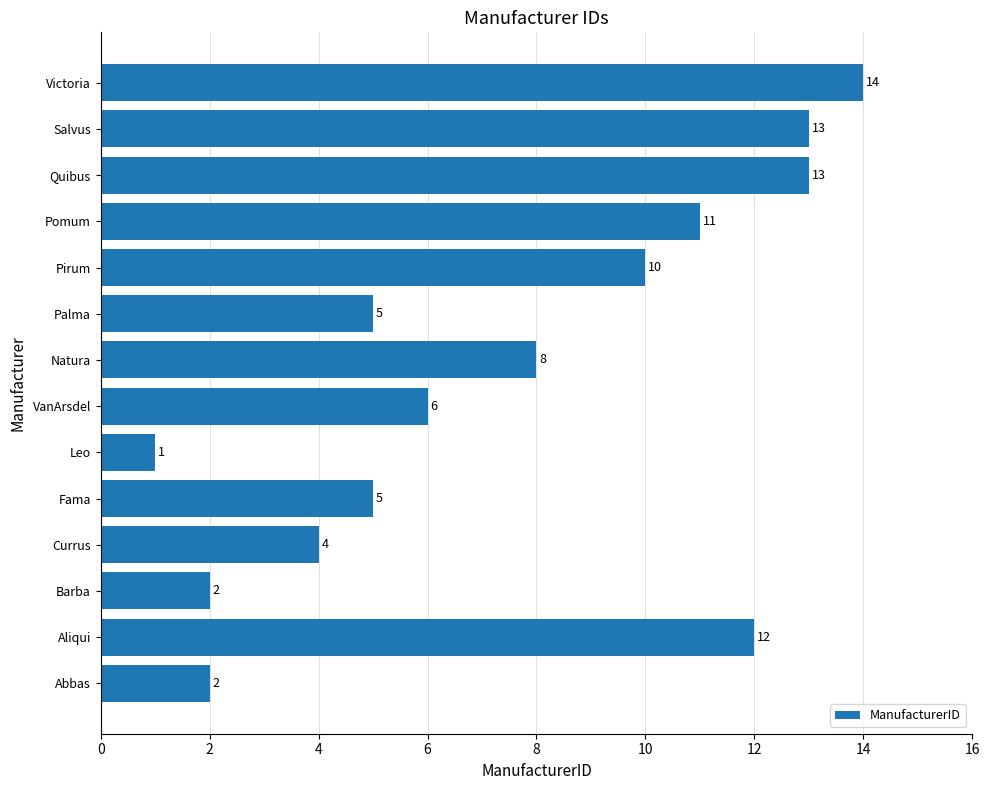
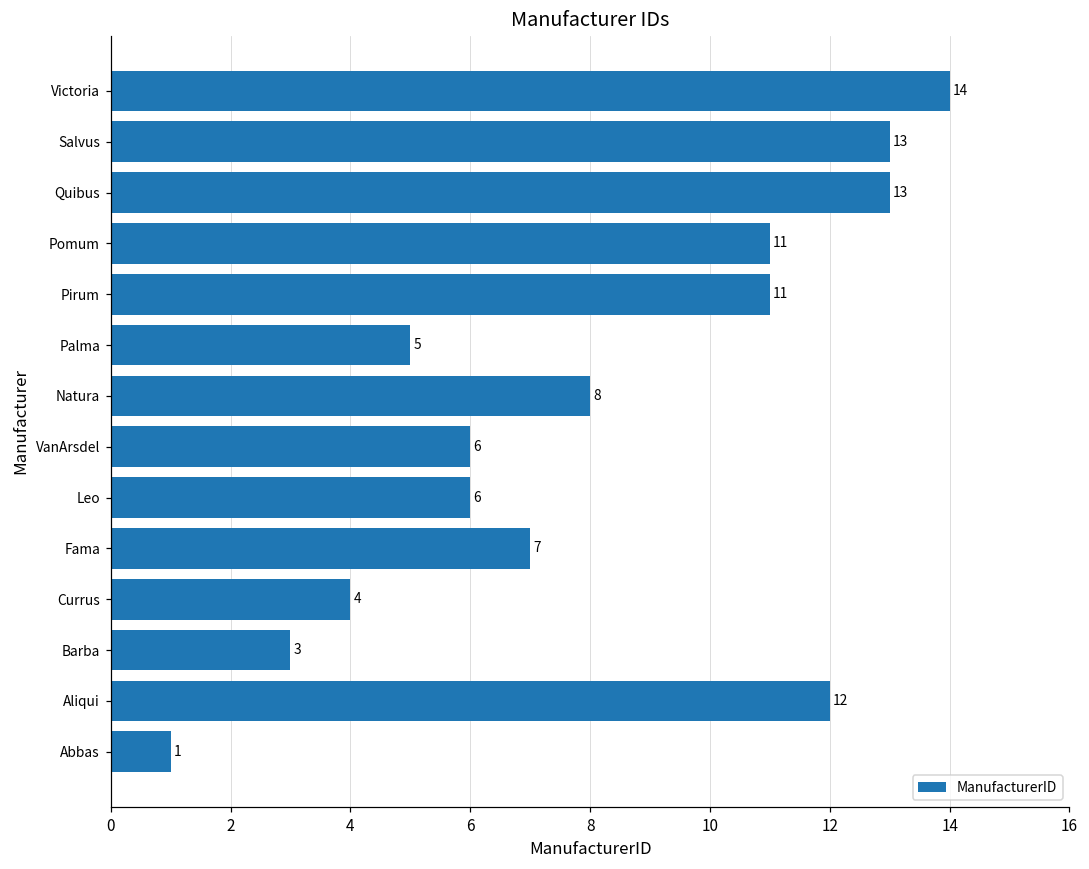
  {
    "Victoria": 14,
    "Salvus": 13,
    "Quibus": 13,
    "Pomum": 11,
-   "Pirum": 10,
+   "Pirum": 11,
    "Palma": 5,
    "Natura": 8,
    "VanArsdel": 6,
-   "Leo": 1,
-   "Fama": 5,
+   "Leo": 6,
+   "Fama": 7,
    "Currus": 4,
-   "Barba": 2,
+   "Barba": 3,
    "Aliqui": 12,
-   "Abbas": 2
+   "Abbas": 1
  }
